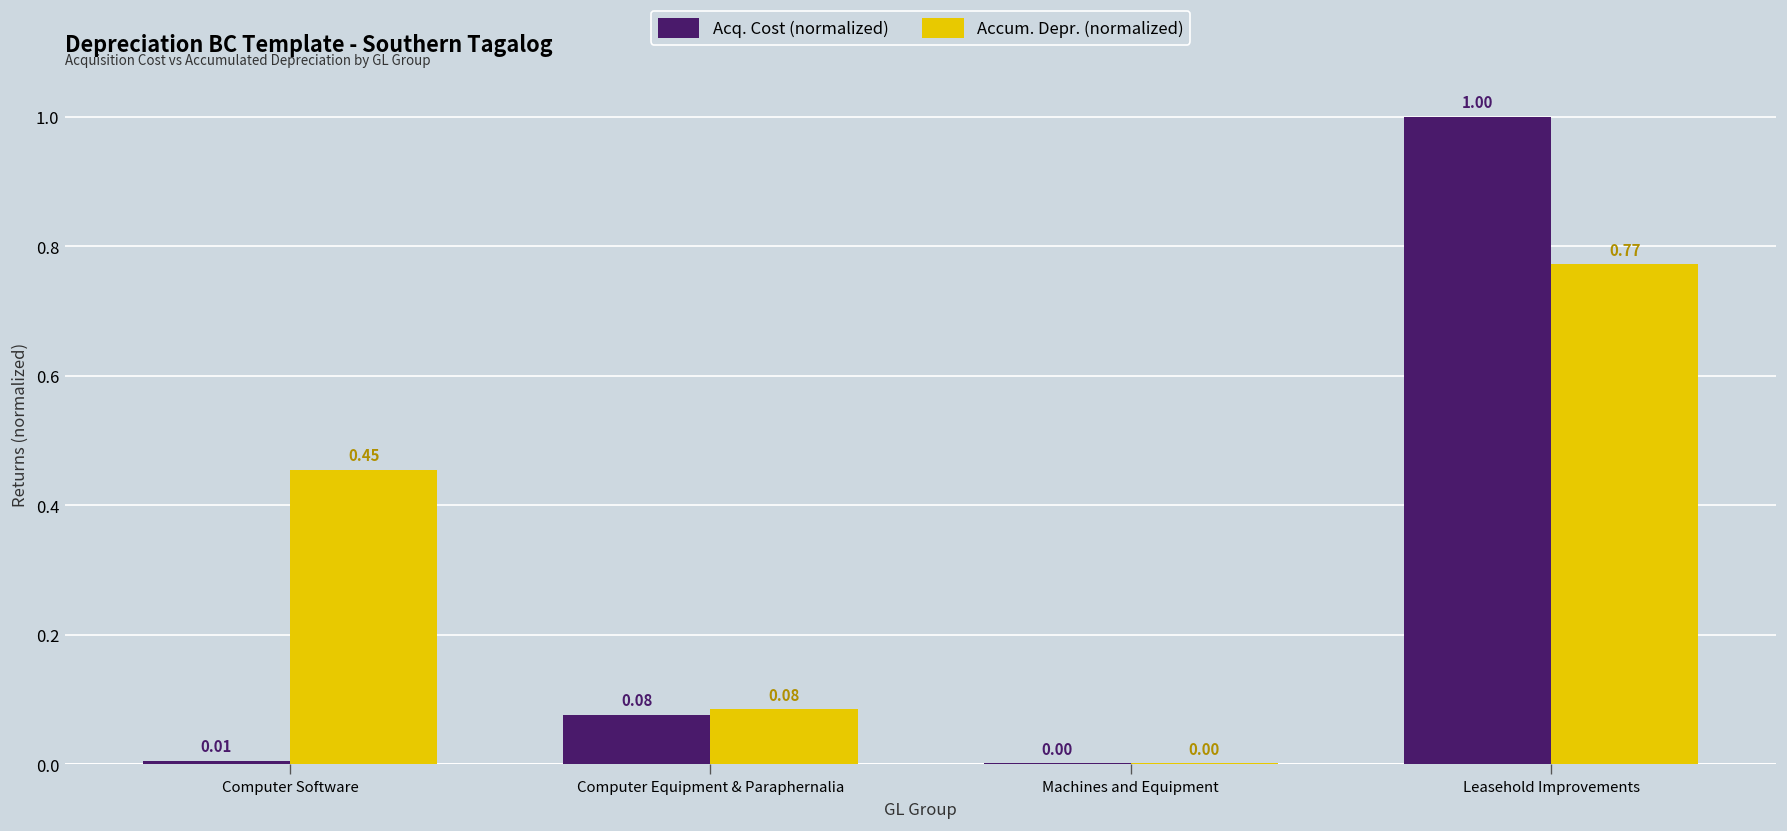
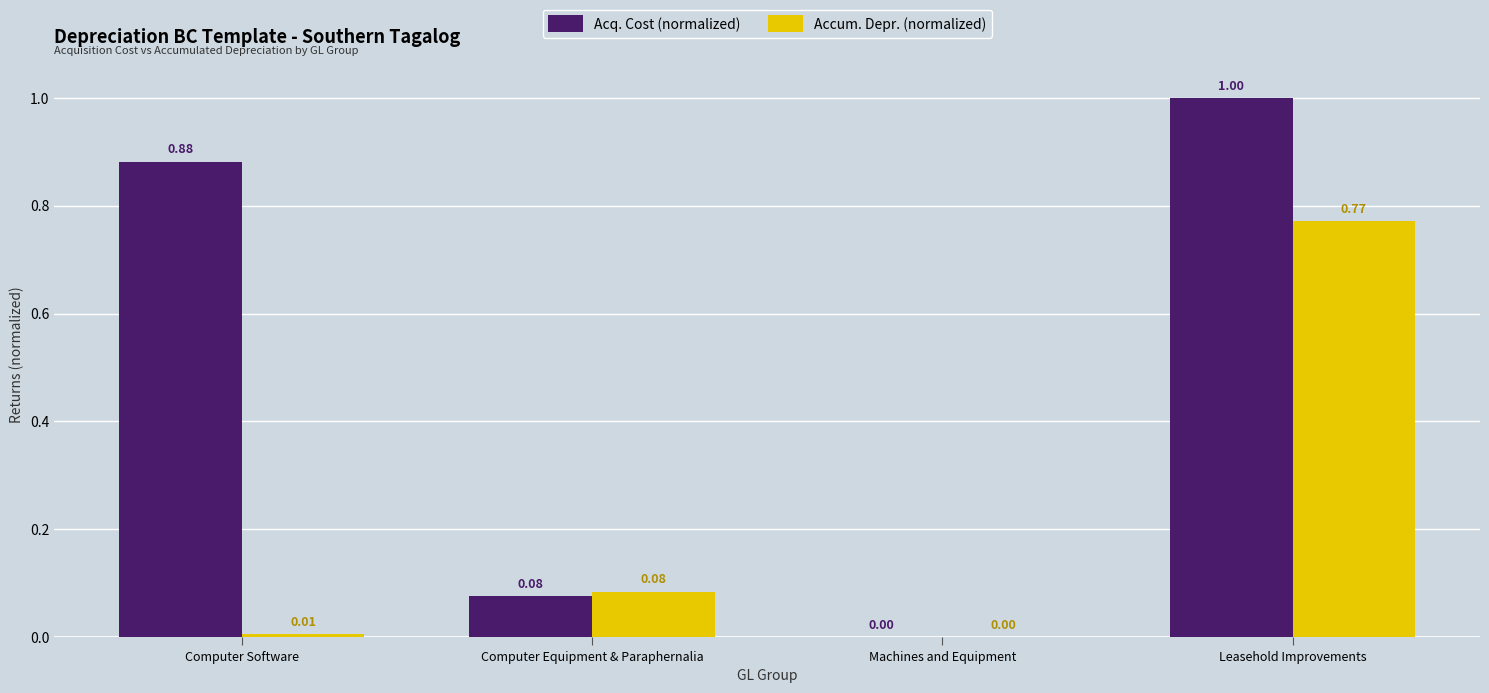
  {
    "Acq. Cost (normalized)": {
-     "Computer Software": 0.01,
+     "Computer Software": 0.88,
      "Computer Equipment & Paraphernalia": 0.08,
      "Machines and Equipment": 0.00,
      "Leasehold Improvements": 1.00
    },
    "Accum. Depr. (normalized)": {
-     "Computer Software": 0.45,
+     "Computer Software": 0.01,
      "Computer Equipment & Paraphernalia": 0.08,
      "Machines and Equipment": 0.00,
      "Leasehold Improvements": 0.77
    }
  }
